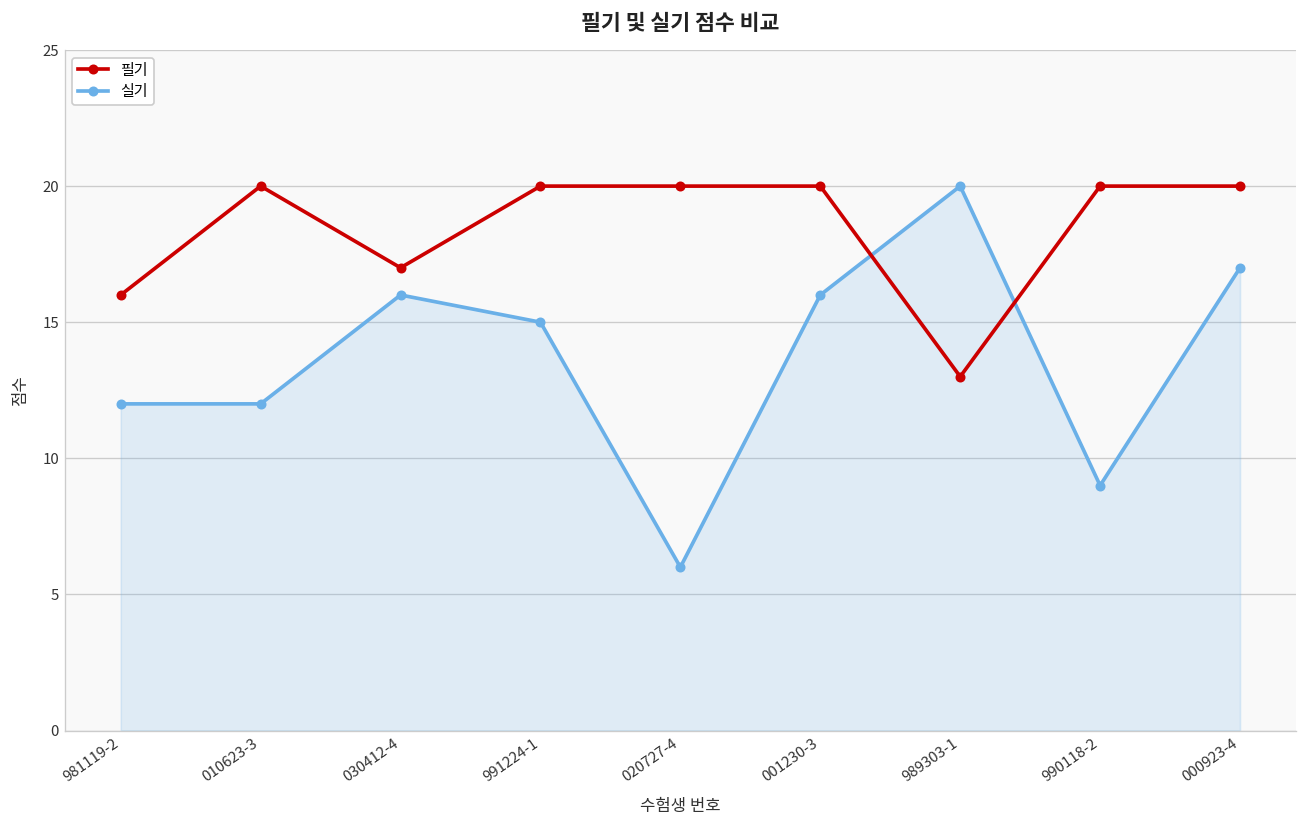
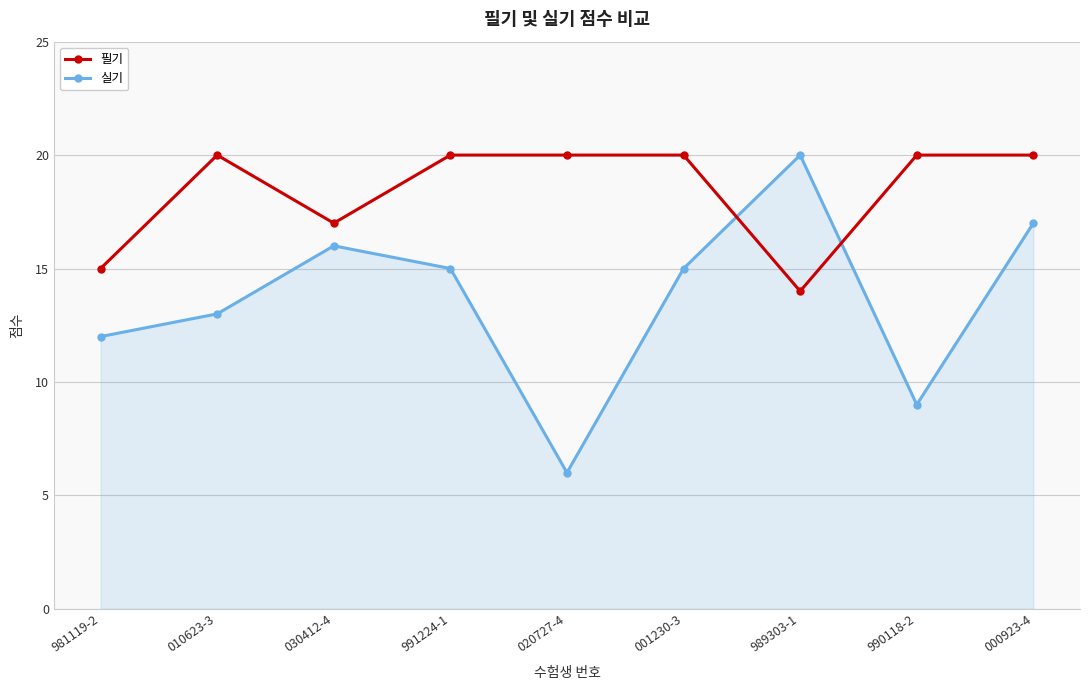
  {
    "필기": {
-     "981119-2": 16,
+     "981119-2": 15,
      "010623-3": 20,
      "030412-4": 17,
      "991224-1": 20,
      "020727-4": 20,
      "001230-3": 20,
-     "989303-1": 13,
+     "989303-1": 14,
      "990118-2": 20,
      "000923-4": 20
    },
    "실기": {
      "981119-2": 12,
-     "010623-3": 12,
+     "010623-3": 13,
      "030412-4": 16,
      "991224-1": 15,
      "020727-4": 6,
-     "001230-3": 16,
+     "001230-3": 15,
      "989303-1": 20,
      "990118-2": 9,
      "000923-4": 17
    }
  }
